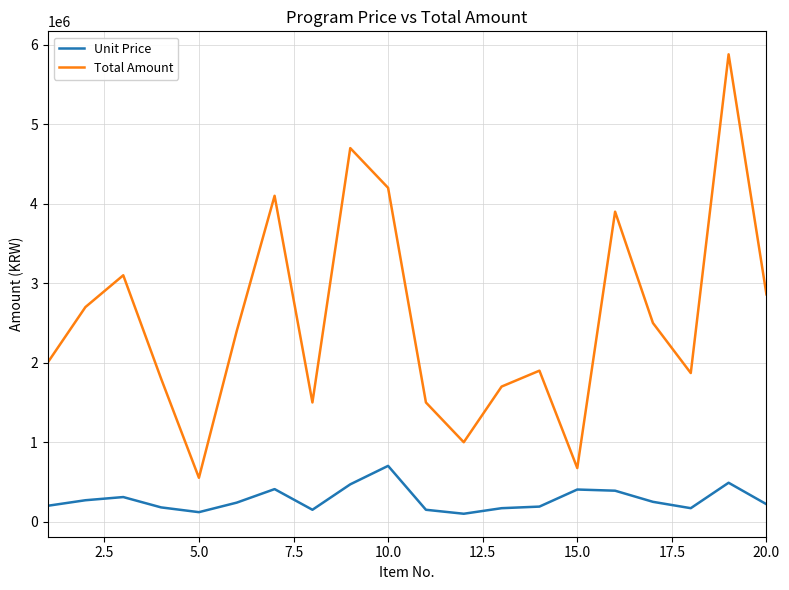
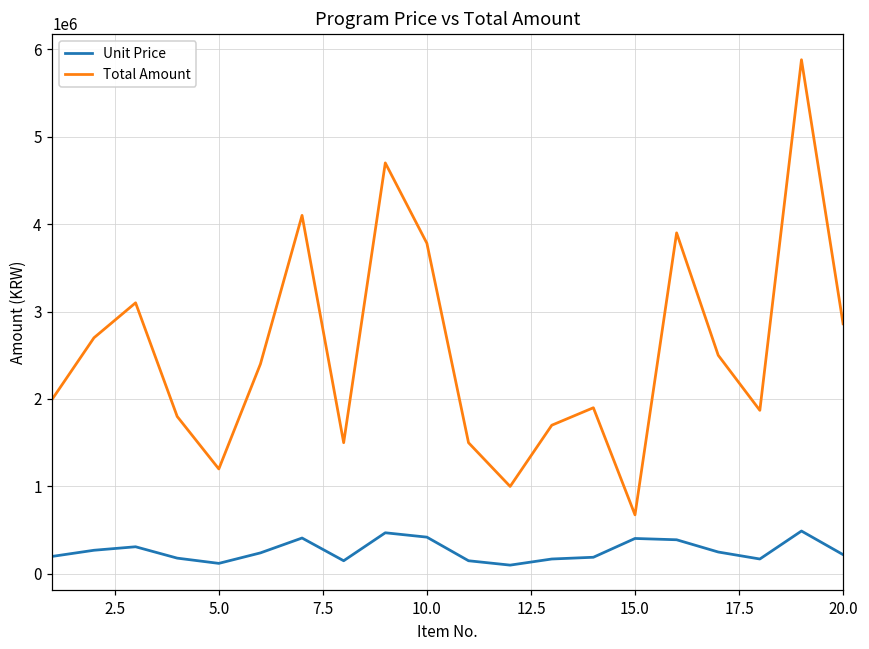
  {
    "Unit Price": {
      "5.0": 100000,
-     "10.0": 700000,
+     "10.0": 400000,
      "15.0": 400000,
      "20.0": 200000
    },
    "Total Amount": {
-     "5.0": 600000,
-     "10.0": 4200000,
+     "5.0": 1200000,
+     "10.0": 3800000,
      "15.0": 700000,
      "20.0": 2900000
    }
  }
